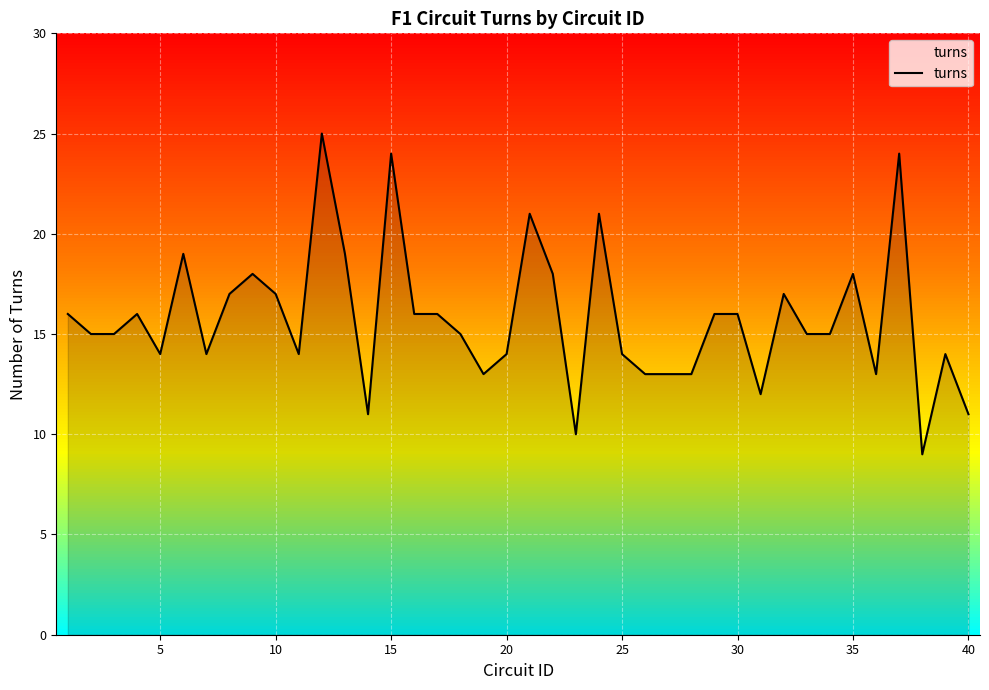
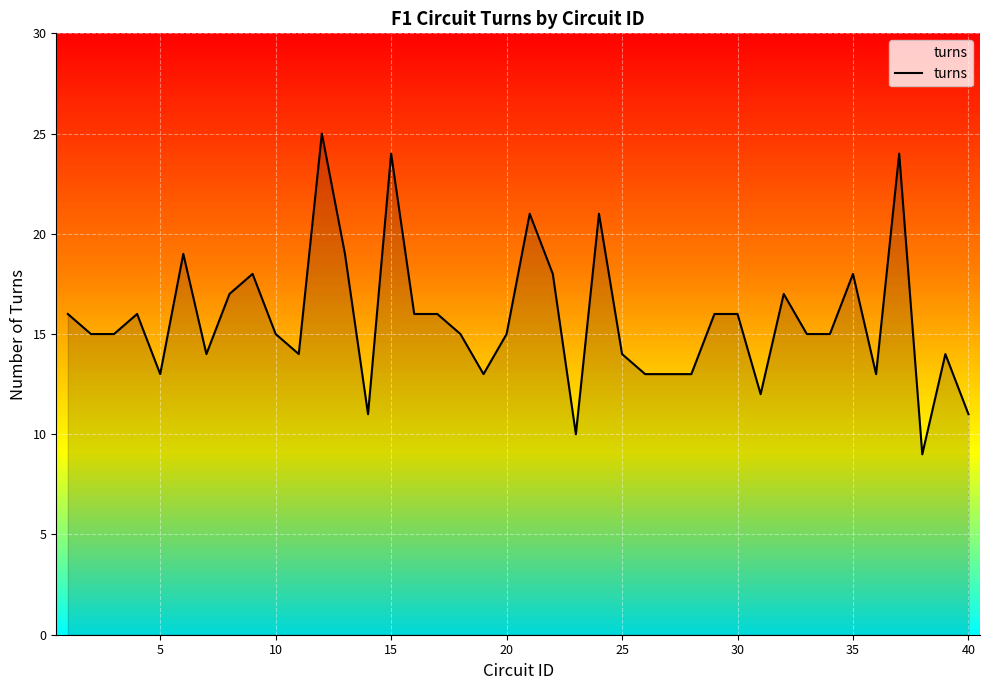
  {
-   "5": 14,
-   "10": 17,
+   "5": 13,
+   "10": 15,
    "15": 24,
-   "20": 14,
+   "20": 15,
    "25": 14,
    "30": 16,
    "35": 18,
    "40": 11
  }
